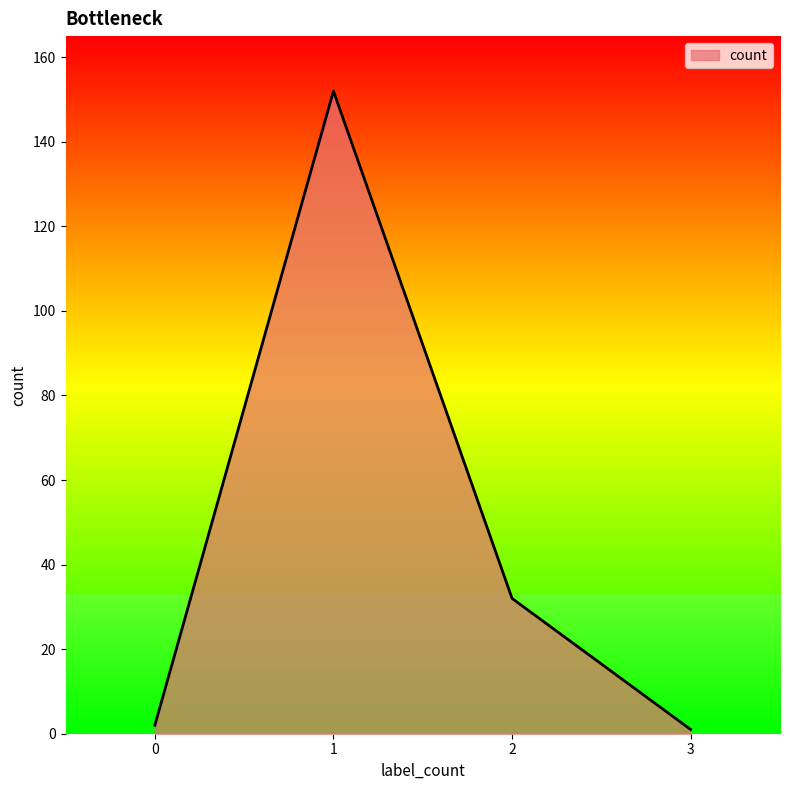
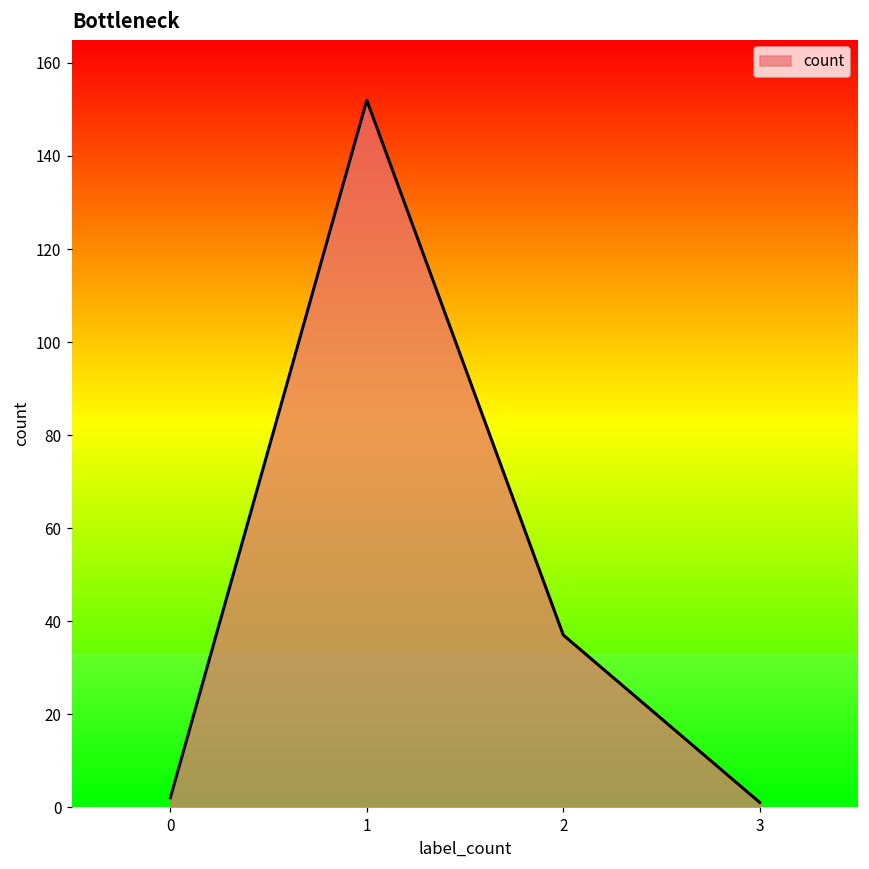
  {
    "0": 2,
    "1": 152,
-   "2": 32,
+   "2": 37,
    "3": 1
  }
